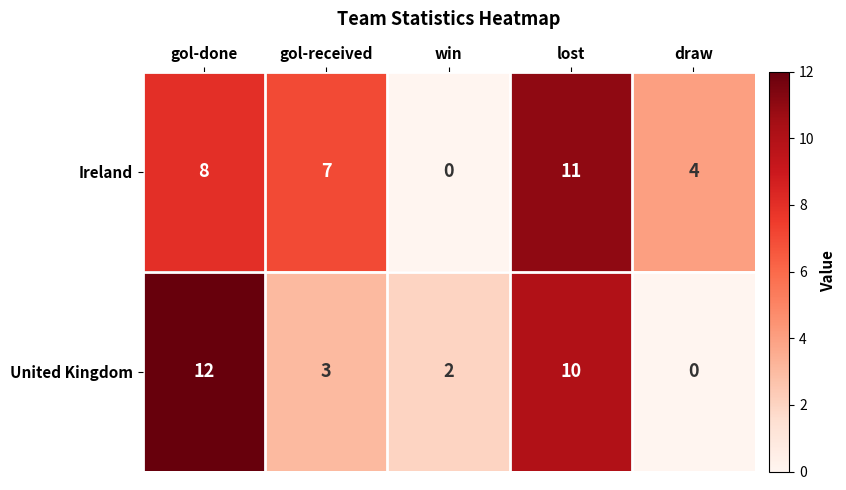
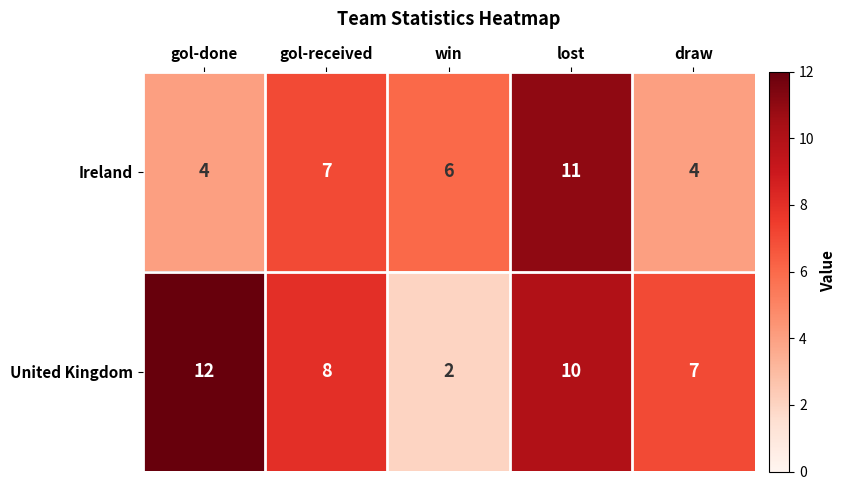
  {
    "Ireland": {
-     "gol-done": 8,
-     "win": 0
+     "gol-done": 4,
+     "win": 6
    },
    "United Kingdom": {
-     "gol-received": 3,
-     "draw": 0
+     "gol-received": 8,
+     "draw": 7
    }
  }
